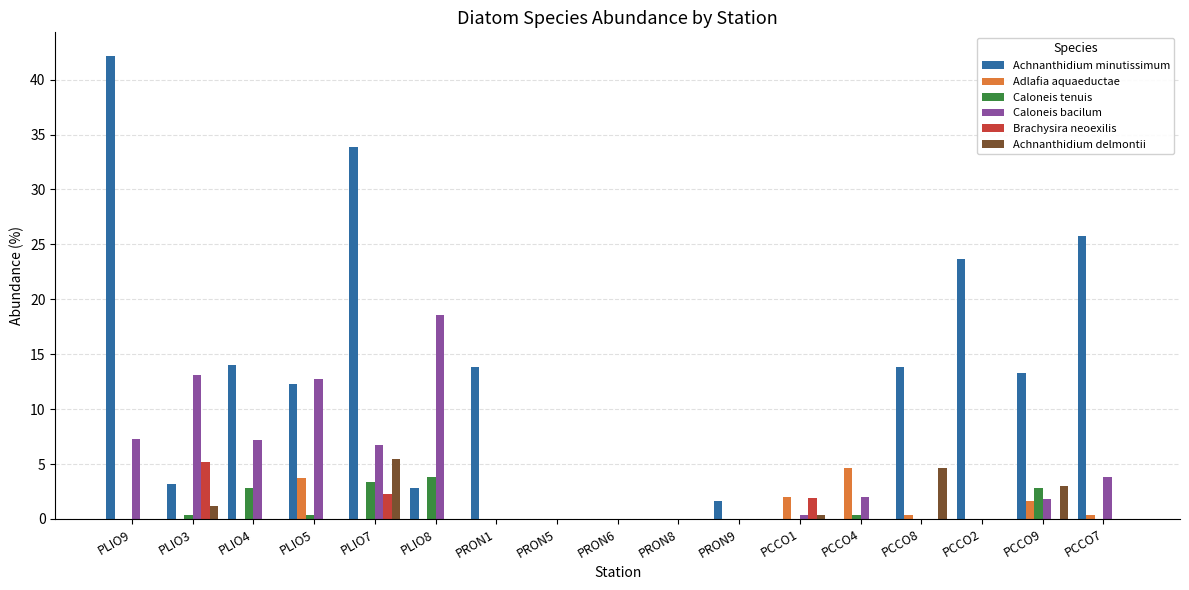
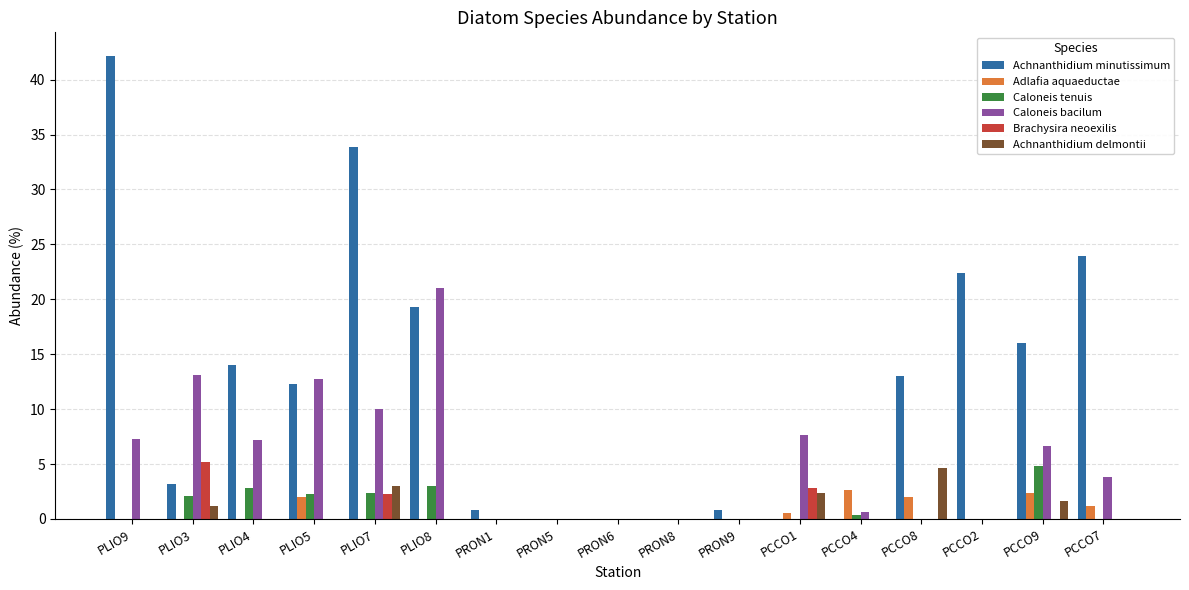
  {
    "Achnanthidium minutissimum": {
      "PLIO9": 42.2,
      "PLIO3": 3.2,
      "PLIO4": 14.0,
      "PLIO5": 12.3,
      "PLIO7": 33.9,
-     "PLIO8": 2.8,
-     "PRON1": 13.8,
+     "PLIO8": 19.3,
+     "PRON1": 0.8,
      "PRON5": 0.0,
      "PRON6": 0.0,
      "PRON8": 0.0,
-     "PRON9": 1.6,
+     "PRON9": 0.8,
      "PCCO1": 0.0,
      "PCCO4": 0.0,
-     "PCCO8": 13.8,
-     "PCCO2": 23.7,
-     "PCCO9": 13.3,
-     "PCCO7": 25.8
+     "PCCO8": 13.0,
+     "PCCO2": 22.4,
+     "PCCO9": 16.0,
+     "PCCO7": 23.9
    },
    "Adlafia aquaeductae": {
      "PLIO9": 0.0,
      "PLIO3": 0.0,
      "PLIO4": 0.0,
-     "PLIO5": 3.7,
+     "PLIO5": 2.0,
      "PLIO7": 0.0,
      "PLIO8": 0.0,
      "PRON1": 0.0,
      "PRON5": 0.0,
      "PRON6": 0.0,
      "PRON8": 0.0,
      "PRON9": 0.0,
-     "PCCO1": 2.0,
-     "PCCO4": 4.6,
-     "PCCO8": 0.4,
+     "PCCO1": 0.5,
+     "PCCO4": 2.6,
+     "PCCO8": 2.0,
      "PCCO2": 0.0,
-     "PCCO9": 1.6,
-     "PCCO7": 0.4
+     "PCCO9": 2.4,
+     "PCCO7": 1.2
    },
    "Caloneis tenuis": {
      "PLIO9": 0.0,
-     "PLIO3": 0.4,
+     "PLIO3": 2.1,
      "PLIO4": 2.8,
-     "PLIO5": 0.4,
-     "PLIO7": 3.4,
-     "PLIO8": 3.8,
+     "PLIO5": 2.3,
+     "PLIO7": 2.4,
+     "PLIO8": 3.0,
      "PRON1": 0.0,
      "PRON5": 0.0,
      "PRON6": 0.0,
      "PRON8": 0.0,
      "PRON9": 0.0,
      "PCCO1": 0.0,
      "PCCO4": 0.4,
      "PCCO8": 0.0,
      "PCCO2": 0.0,
-     "PCCO9": 2.8,
+     "PCCO9": 4.8,
      "PCCO7": 0.0
    },
    "Caloneis bacilum": {
      "PLIO9": 7.3,
      "PLIO3": 13.1,
      "PLIO4": 7.2,
      "PLIO5": 12.7,
-     "PLIO7": 6.7,
-     "PLIO8": 18.6,
+     "PLIO7": 10.0,
+     "PLIO8": 21.0,
      "PRON1": 0.0,
      "PRON5": 0.0,
      "PRON6": 0.0,
      "PRON8": 0.0,
      "PRON9": 0.0,
-     "PCCO1": 0.4,
-     "PCCO4": 2.0,
+     "PCCO1": 7.6,
+     "PCCO4": 0.6,
      "PCCO8": 0.0,
      "PCCO2": 0.0,
-     "PCCO9": 1.8,
+     "PCCO9": 6.6,
      "PCCO7": 3.8
    },
    "Brachysira neoexilis": {
      "PLIO9": 0.0,
      "PLIO3": 5.2,
      "PLIO4": 0.0,
      "PLIO5": 0.0,
      "PLIO7": 2.3,
      "PLIO8": 0.0,
      "PRON1": 0.0,
      "PRON5": 0.0,
      "PRON6": 0.0,
      "PRON8": 0.0,
      "PRON9": 0.0,
-     "PCCO1": 1.9,
+     "PCCO1": 2.8,
      "PCCO4": 0.0,
      "PCCO8": 0.0,
      "PCCO2": 0.0,
      "PCCO9": 0.0,
      "PCCO7": 0.0
    },
    "Achnanthidium delmontii": {
      "PLIO9": 0.0,
      "PLIO3": 1.2,
      "PLIO4": 0.0,
      "PLIO5": 0.0,
-     "PLIO7": 5.5,
+     "PLIO7": 3.0,
      "PLIO8": 0.0,
      "PRON1": 0.0,
      "PRON5": 0.0,
      "PRON6": 0.0,
      "PRON8": 0.0,
      "PRON9": 0.0,
-     "PCCO1": 0.4,
+     "PCCO1": 2.4,
      "PCCO4": 0.0,
      "PCCO8": 4.6,
      "PCCO2": 0.0,
-     "PCCO9": 3.0,
+     "PCCO9": 1.6,
      "PCCO7": 0.0
    }
  }
